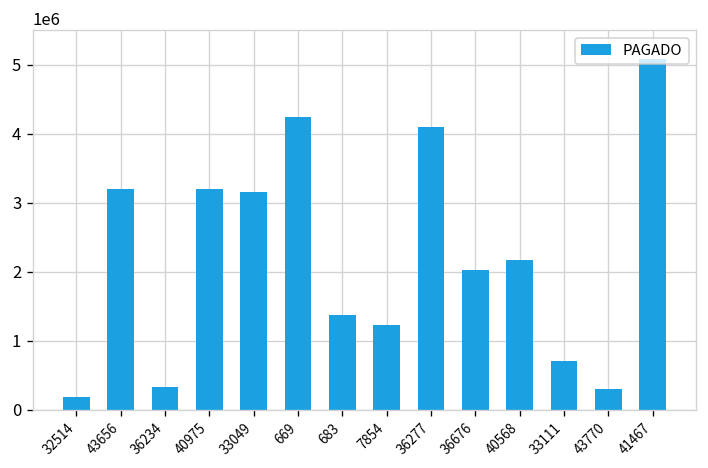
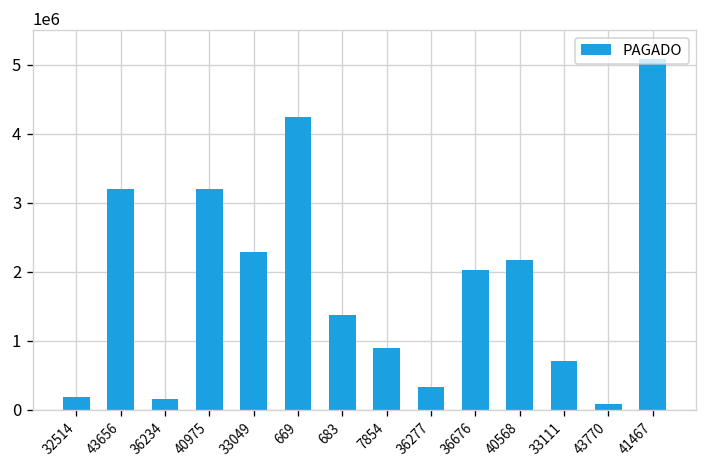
  {
    "32514": 200000,
    "43656": 3200000,
-   "36234": 300000,
+   "36234": 200000,
    "40975": 3200000,
-   "33049": 3100000,
+   "33049": 2300000,
    "669": 4200000,
    "683": 1400000,
-   "7854": 1200000,
-   "36277": 4100000,
+   "7854": 900000,
+   "36277": 300000,
    "36676": 2000000,
    "40568": 2200000,
    "33111": 700000,
-   "43770": 300000
+   "43770": 100000
  }
